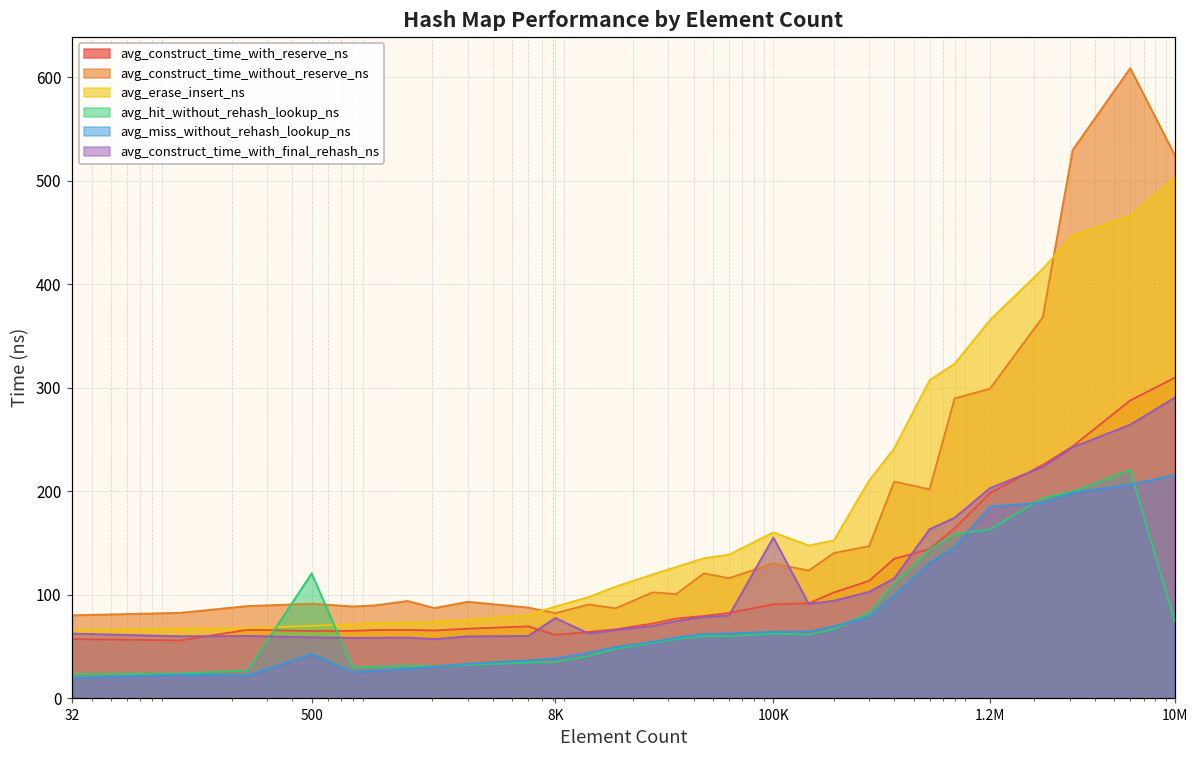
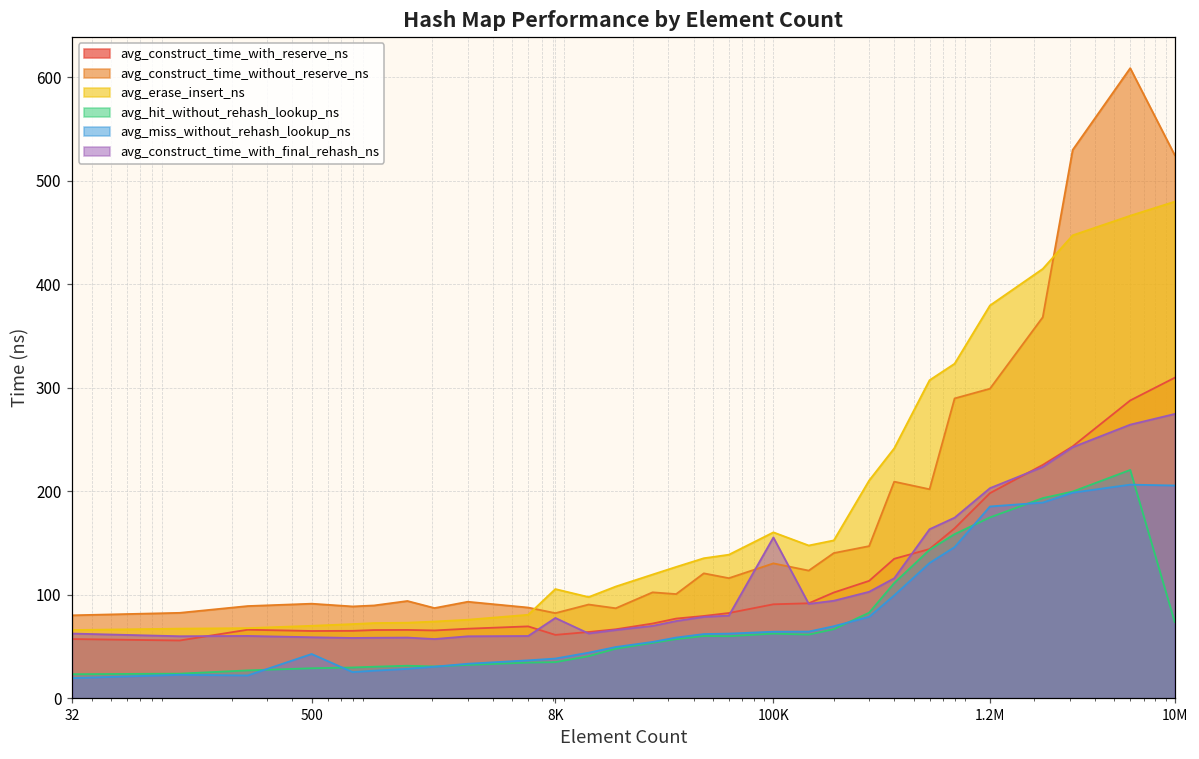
  {
    "avg_erase_insert_ns": {
      "32": 70,
      "500": 70,
-     "8K": 90,
+     "8K": 110,
      "100K": 160,
-     "1.2M": 370,
-     "10M": 500
+     "1.2M": 380,
+     "10M": 480
    },
    "avg_hit_without_rehash_lookup_ns": {
      "32": 20,
-     "500": 120,
+     "500": 30,
      "8K": 30,
-     "1.2M": 160,
+     "1.2M": 170,
      "10M": 70
    },
    "avg_miss_without_rehash_lookup_ns": {
      "32": 20,
      "500": 40,
      "8K": 40,
      "1.2M": 190,
-     "10M": 220
+     "10M": 210
    },
    "avg_construct_time_with_final_rehash_ns": {
      "32": 60,
      "500": 60,
      "8K": 80,
      "100K": 160,
      "1.2M": 200,
-     "10M": 290
+     "10M": 270
    }
  }
